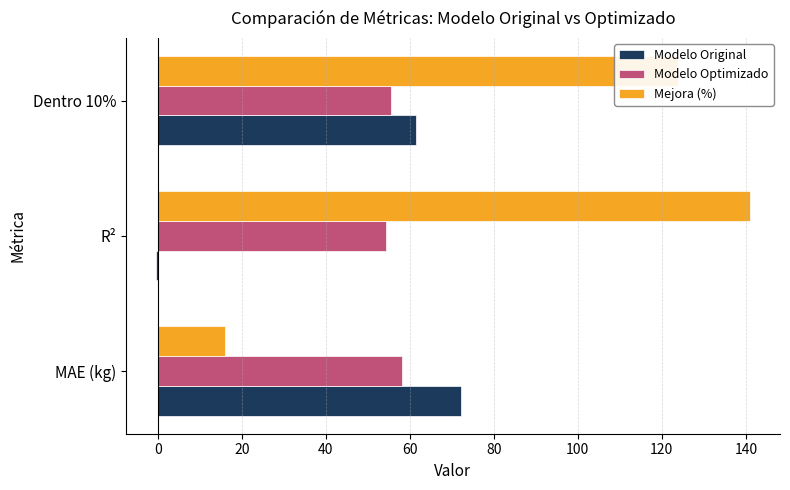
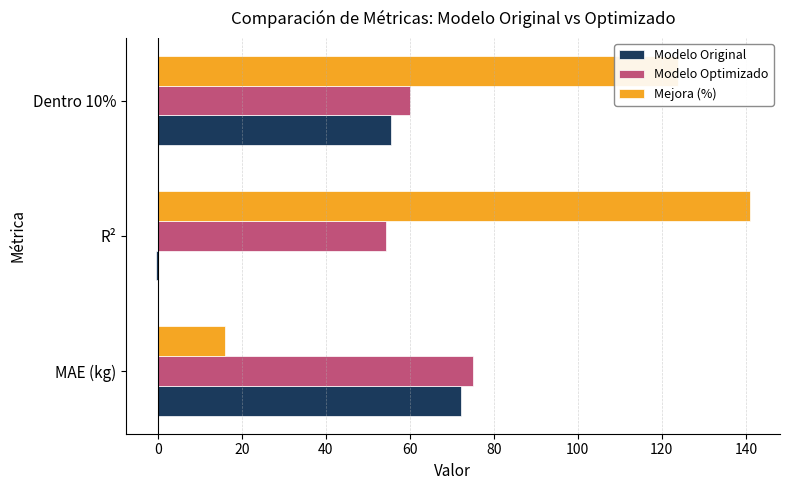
  {
    "Modelo Original": {
-     "Dentro 10%": 62,
+     "Dentro 10%": 56,
      "MAE (kg)": 72
    },
    "Modelo Optimizado": {
-     "Dentro 10%": 56,
+     "Dentro 10%": 60,
      "R²": 54,
-     "MAE (kg)": 58
+     "MAE (kg)": 75
    },
    "Mejora (%)": {
      "R²": 141,
      "MAE (kg)": 16
    }
  }
